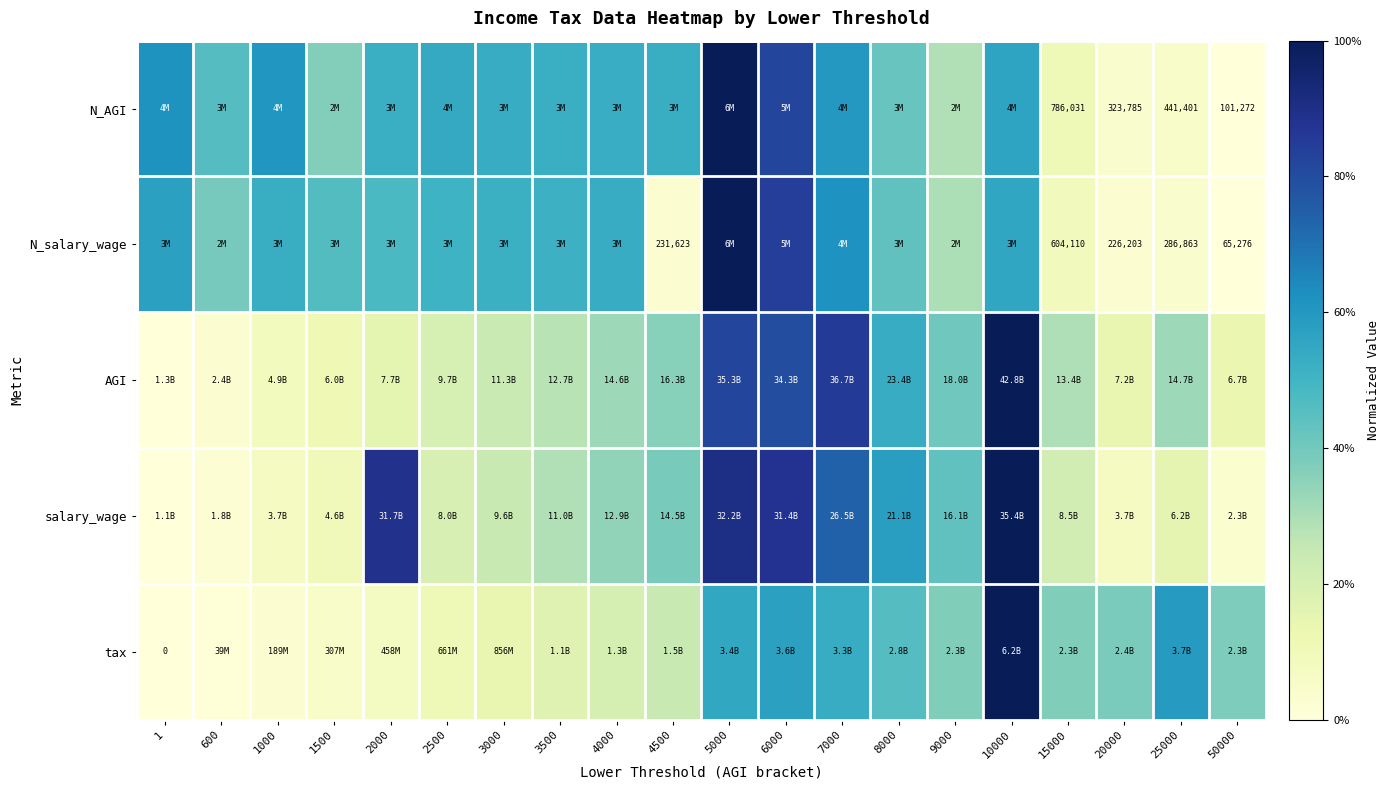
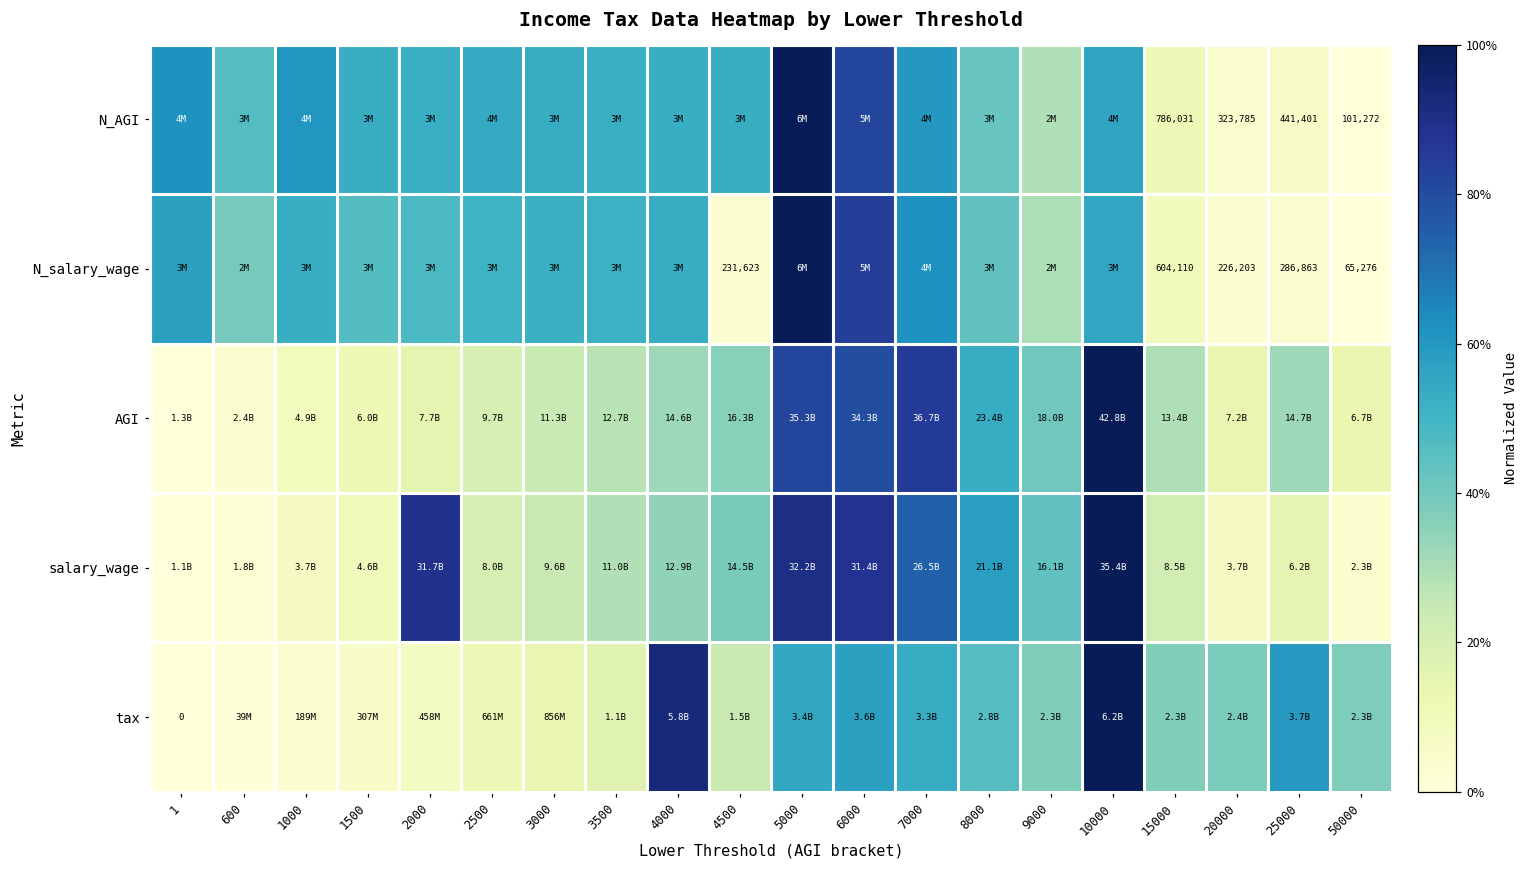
  {
    "N_AGI": {
      "1": "4M",
      "600": "3M",
      "1000": "4M",
-     "1500": "2M",
+     "1500": "3M",
      "2000": "3M",
      "2500": "4M",
      "3000": "3M",
      "3500": "3M",
      "4000": "3M",
      "4500": "3M",
      "5000": "6M",
      "6000": "5M",
      "7000": "4M",
      "8000": "3M",
      "9000": "2M",
      "10000": "4M",
      "15000": "786,031",
      "20000": "323,785",
      "25000": "441,401",
      "50000": "101,272"
    },
    "N_salary_wage": {
      "1": "3M",
      "600": "2M",
      "1000": "3M",
      "1500": "3M",
      "2000": "3M",
      "2500": "3M",
      "3000": "3M",
      "3500": "3M",
      "4000": "3M",
      "4500": "231,623",
      "5000": "6M",
      "6000": "5M",
      "7000": "4M",
      "8000": "3M",
      "9000": "2M",
      "10000": "3M",
      "15000": "604,110",
      "20000": "226,203",
      "25000": "286,863",
      "50000": "65,276"
    },
    "AGI": {
      "1": "1.3B",
      "600": "2.4B",
      "1000": "4.9B",
      "1500": "6.0B",
      "2000": "7.7B",
      "2500": "9.7B",
      "3000": "11.3B",
      "3500": "12.7B",
      "4000": "14.6B",
      "4500": "16.3B",
      "5000": "35.3B",
      "6000": "34.3B",
      "7000": "36.7B",
      "8000": "23.4B",
      "9000": "18.0B",
      "10000": "42.8B",
      "15000": "13.4B",
      "20000": "7.2B",
      "25000": "14.7B",
      "50000": "6.7B"
    },
    "salary_wage": {
      "1": "1.1B",
      "600": "1.8B",
      "1000": "3.7B",
      "1500": "4.6B",
      "2000": "31.7B",
      "2500": "8.0B",
      "3000": "9.6B",
      "3500": "11.0B",
      "4000": "12.9B",
      "4500": "14.5B",
      "5000": "32.2B",
      "6000": "31.4B",
      "7000": "26.5B",
      "8000": "21.1B",
      "9000": "16.1B",
      "10000": "35.4B",
      "15000": "8.5B",
      "20000": "3.7B",
      "25000": "6.2B",
      "50000": "2.3B"
    },
    "tax": {
      "1": "0",
      "600": "39M",
      "1000": "189M",
      "1500": "307M",
      "2000": "458M",
      "2500": "661M",
      "3000": "856M",
      "3500": "1.1B",
-     "4000": "1.3B",
+     "4000": "5.8B",
      "4500": "1.5B",
      "5000": "3.4B",
      "6000": "3.6B",
      "7000": "3.3B",
      "8000": "2.8B",
      "9000": "2.3B",
      "10000": "6.2B",
      "15000": "2.3B",
      "20000": "2.4B",
      "25000": "3.7B",
      "50000": "2.3B"
    }
  }
